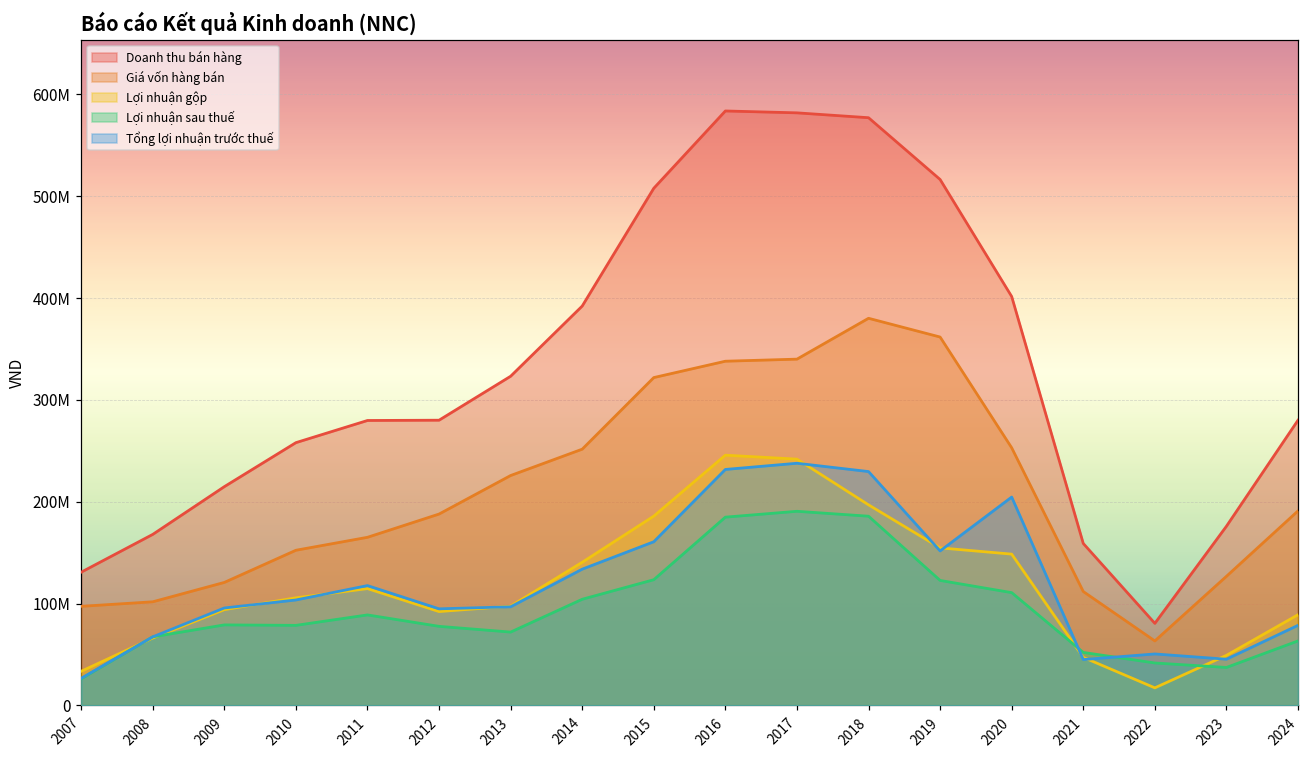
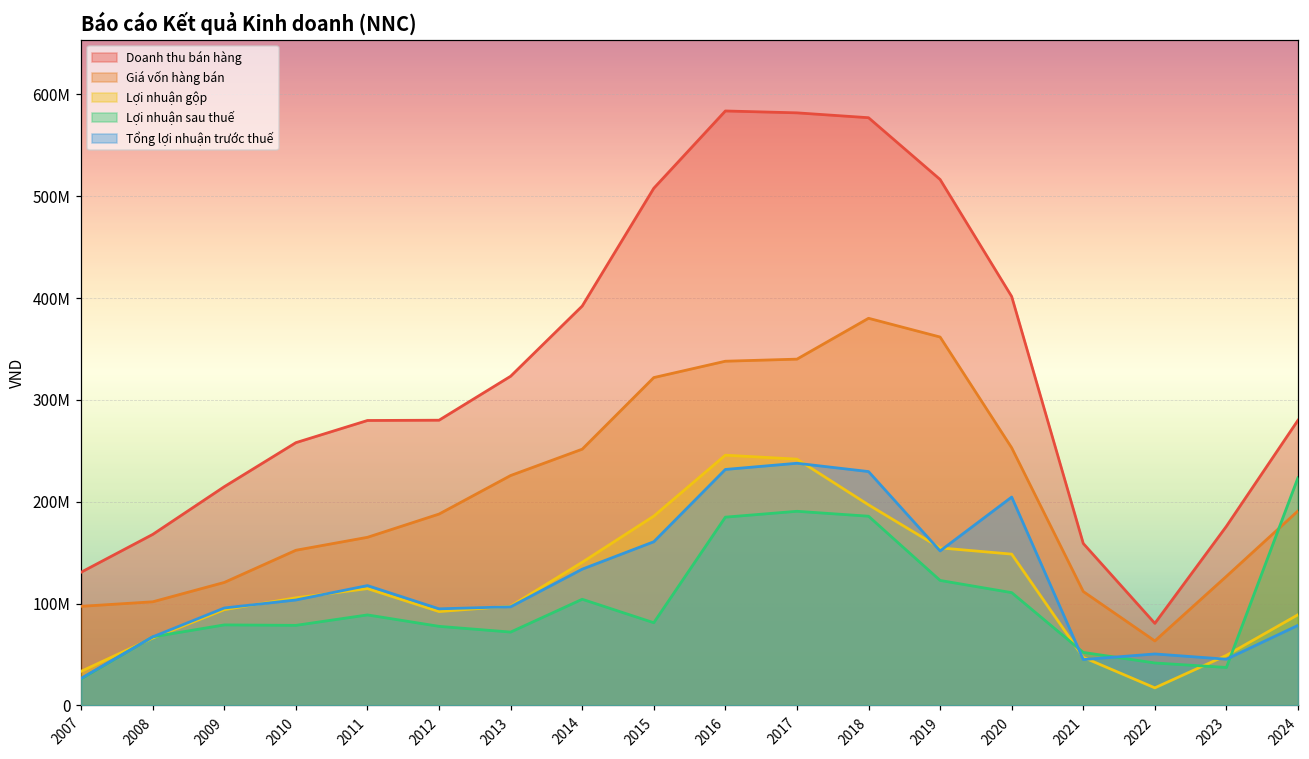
  {
    "Lợi nhuận sau thuế": {
      "2009": 80000000,
      "2010": 80000000,
      "2011": 90000000,
      "2012": 80000000,
      "2013": 70000000,
      "2014": 100000000,
-     "2015": 120000000,
+     "2015": 80000000,
      "2016": 180000000,
      "2017": 190000000,
      "2018": 190000000,
      "2019": 120000000,
      "2020": 110000000,
      "2021": 50000000,
      "2022": 40000000,
      "2023": 40000000,
-     "2024": 60000000
+     "2024": 220000000
    },
    "Tổng lợi nhuận trước thuế": {
      "2011": 120000000,
      "2014": 130000000,
      "2015": 160000000,
      "2016": 230000000,
      "2017": 240000000,
      "2018": 230000000,
      "2019": 150000000,
      "2020": 200000000,
      "2022": 50000000,
      "2023": 50000000,
      "2024": 80000000
    }
  }
